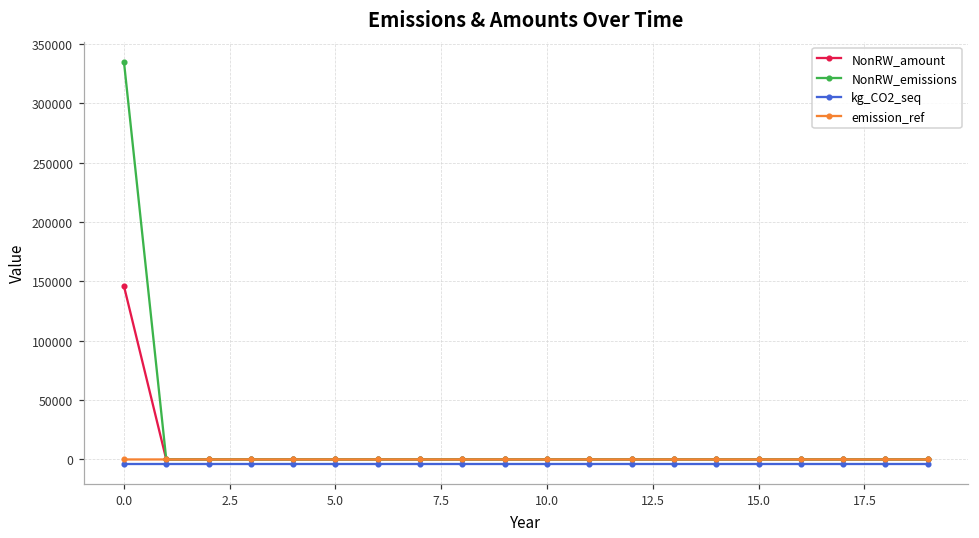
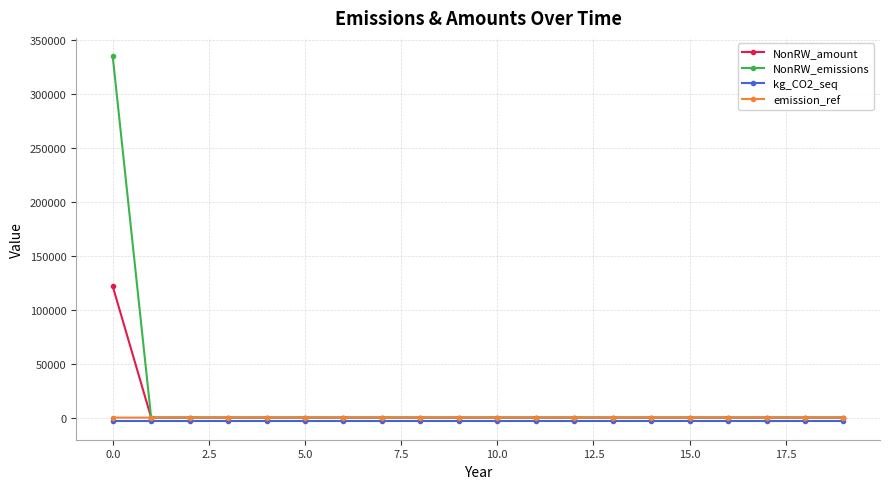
  {
    "NonRW_amount": {
-     "0.0": 146000
+     "0.0": 122000
    },
    "NonRW_emissions": {
      "0.0": 335000
    },
    "kg_CO2_seq": {
      "0.0": -4000,
      "5.0": -4000,
      "10.0": -4000,
      "15.0": -4000
    },
    "emission_ref": {
      "0.0": 0
    }
  }
